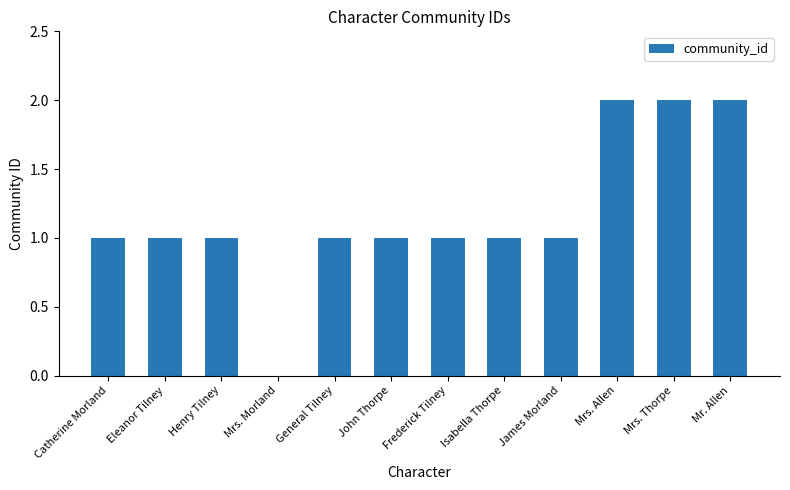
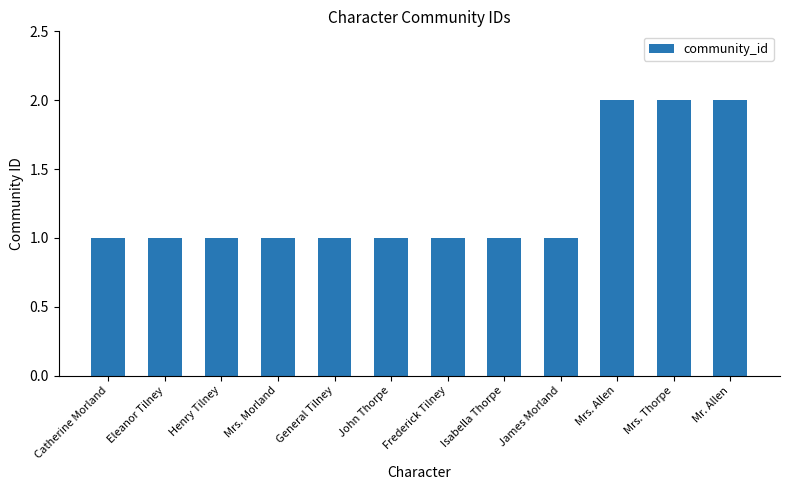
  {
    "Catherine Morland": 1,
    "Eleanor Tilney": 1,
    "Henry Tilney": 1,
-   "Mrs. Morland": 0,
+   "Mrs. Morland": 1,
    "General Tilney": 1,
    "John Thorpe": 1,
    "Frederick Tilney": 1,
    "Isabella Thorpe": 1,
    "James Morland": 1,
    "Mrs. Allen": 2,
    "Mrs. Thorpe": 2,
    "Mr. Allen": 2
  }
